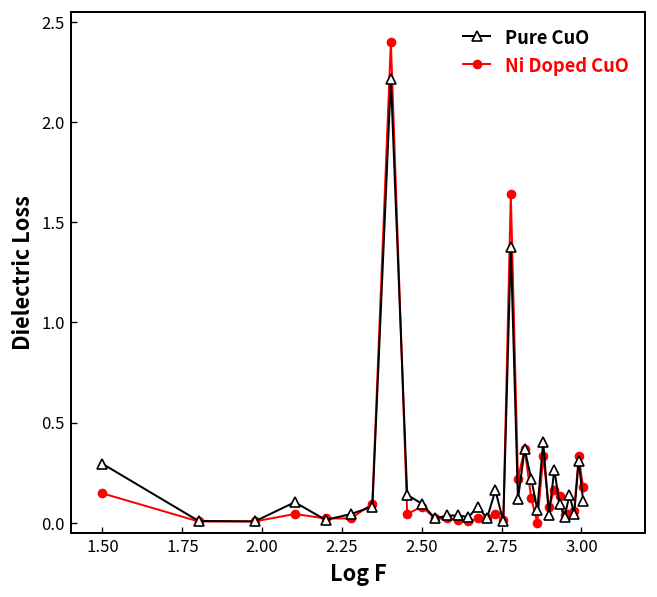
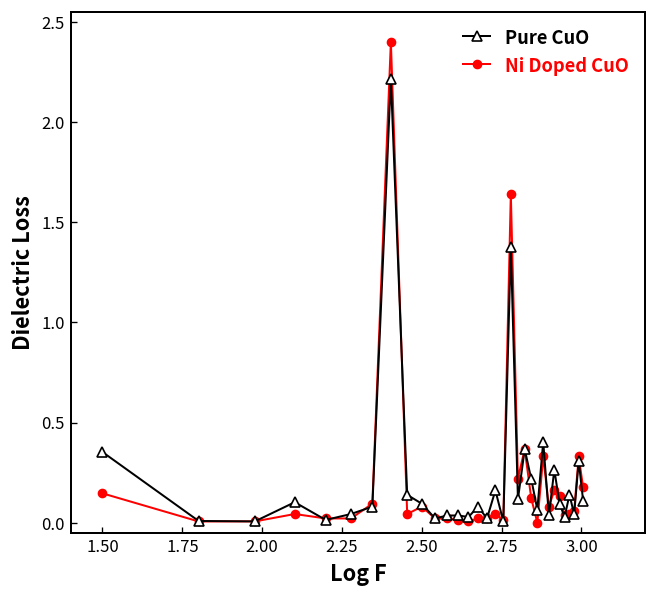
  {
    "Pure CuO": {
-     "1.50": 0.29
+     "1.50": 0.35
    },
    "Ni Doped CuO": {
      "1.50": 0.15
    }
  }
